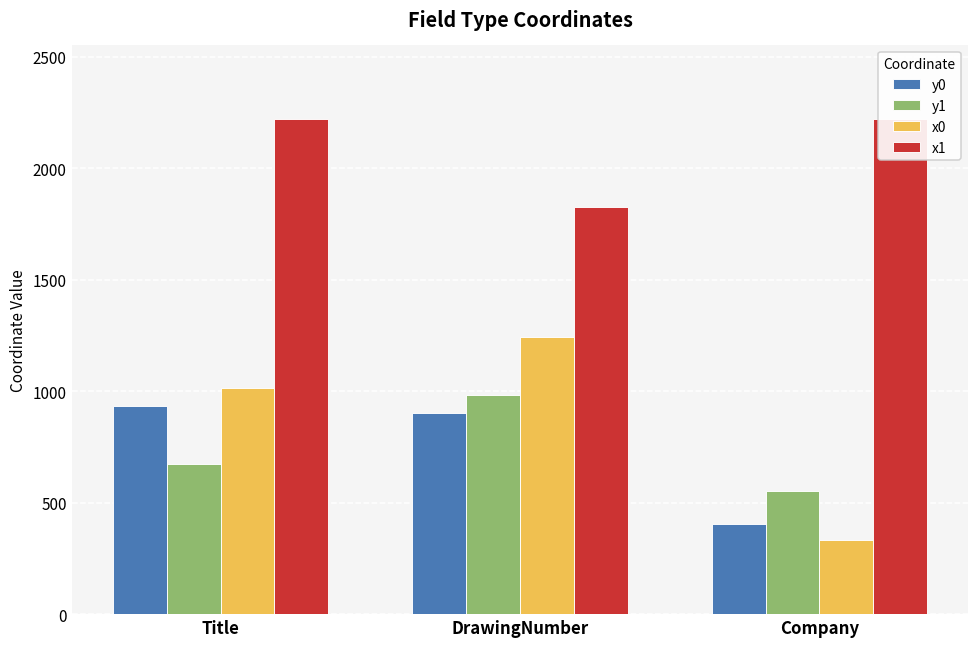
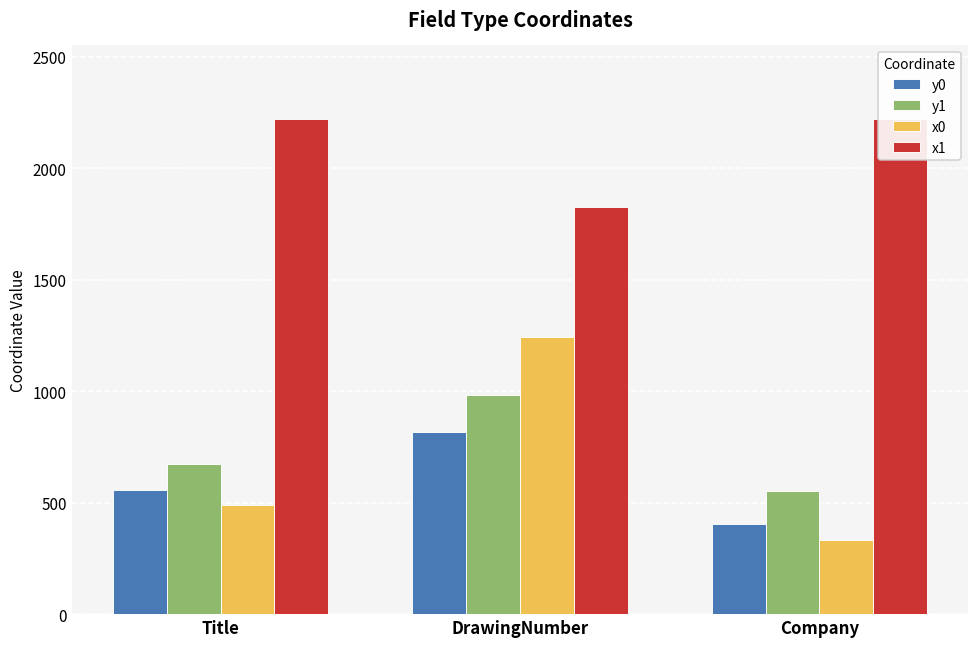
  {
    "y0": {
-     "Title": 930,
-     "DrawingNumber": 900,
+     "Title": 560,
+     "DrawingNumber": 820,
      "Company": 400
    },
    "y1": {
      "Title": 670,
      "DrawingNumber": 980,
      "Company": 550
    },
    "x0": {
-     "Title": 1010,
+     "Title": 490,
      "DrawingNumber": 1240,
      "Company": 330
    },
    "x1": {
      "Title": 2220,
      "DrawingNumber": 1830
    }
  }
